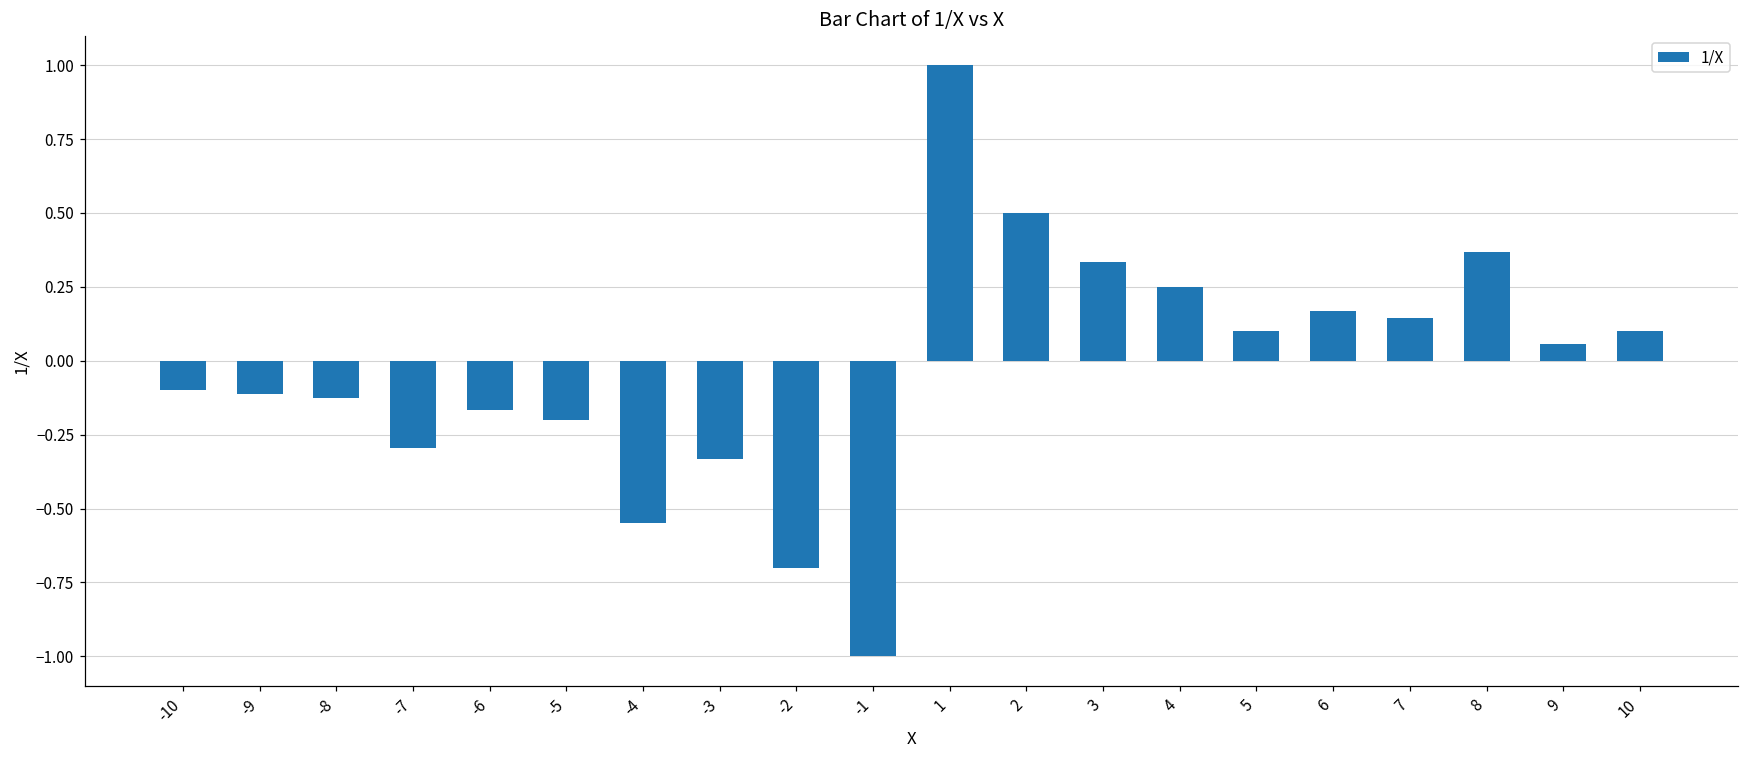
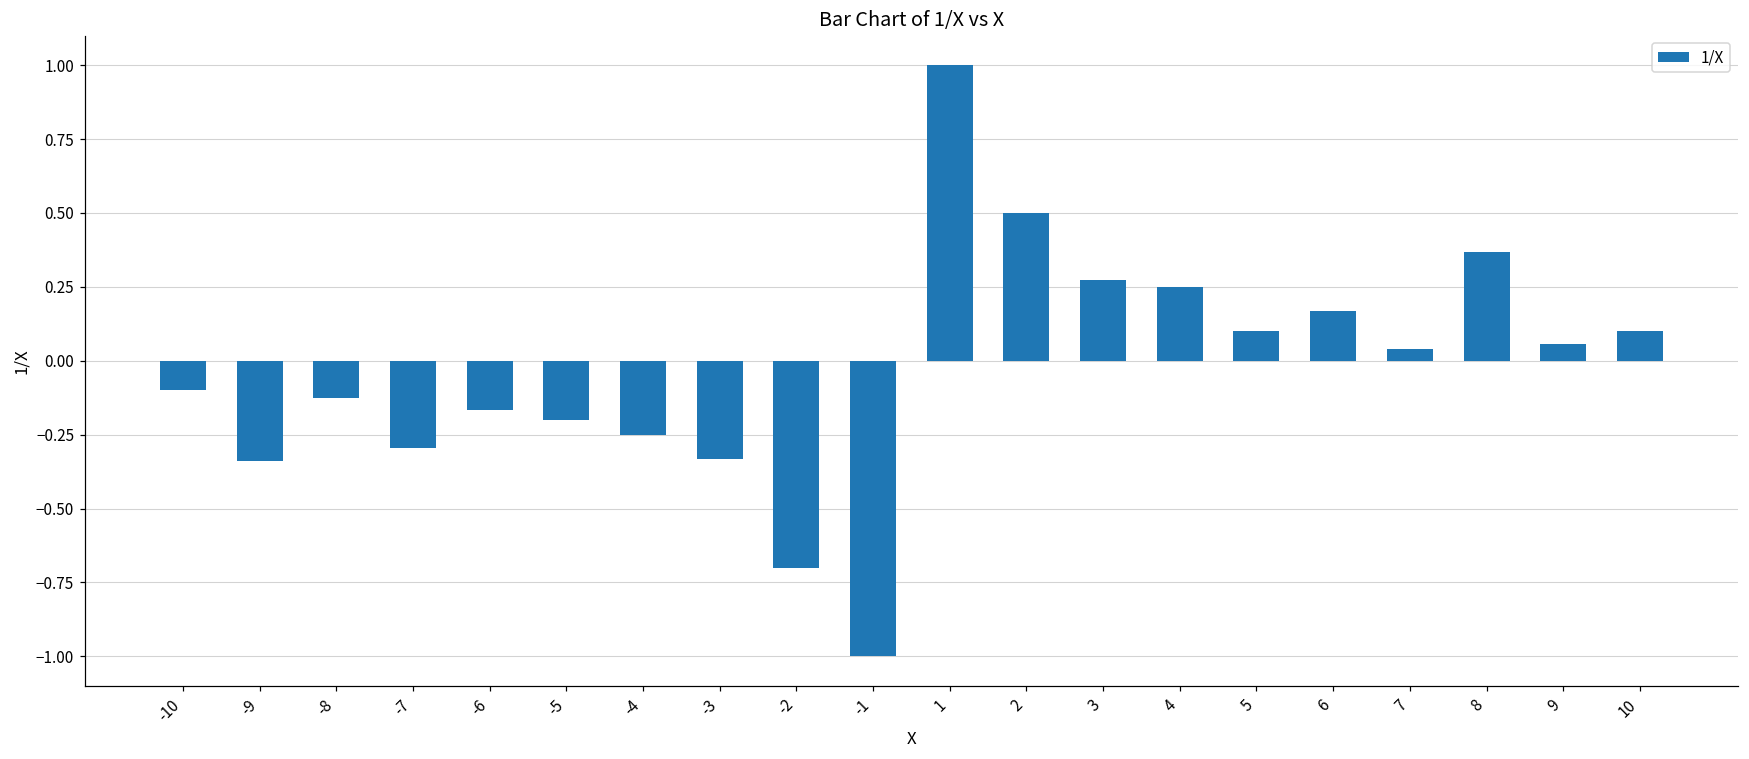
  {
    "-10": -0.10,
-   "-9": -0.11,
+   "-9": -0.34,
    "-8": -0.13,
    "-7": -0.29,
    "-6": -0.17,
    "-5": -0.20,
-   "-4": -0.55,
+   "-4": -0.25,
    "-3": -0.33,
    "-2": -0.70,
    "-1": -1.00,
    "1": 1.00,
    "2": 0.50,
-   "3": 0.33,
+   "3": 0.27,
    "4": 0.25,
    "5": 0.10,
    "6": 0.17,
-   "7": 0.14,
+   "7": 0.04,
    "8": 0.37,
    "9": 0.06,
    "10": 0.10
  }
